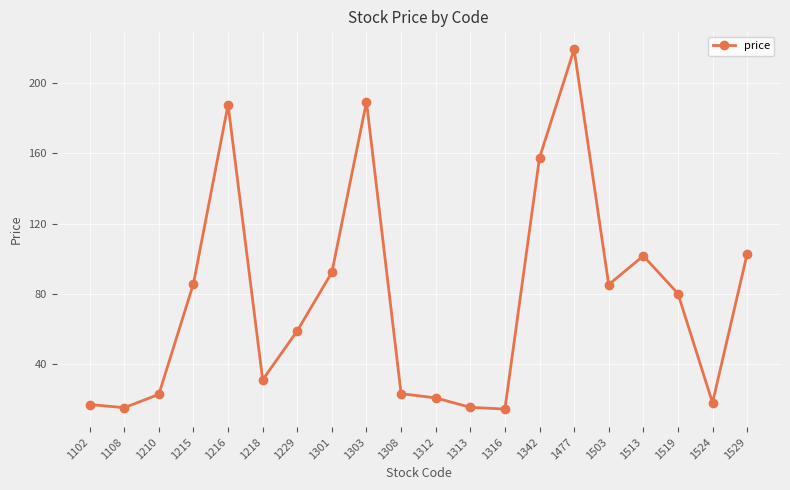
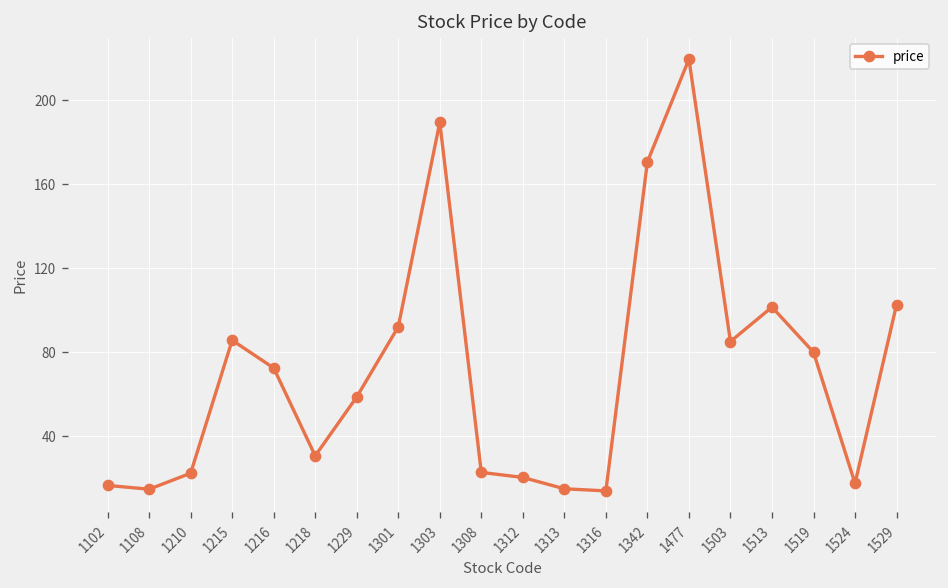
  {
    "1102": 17,
    "1108": 15,
    "1210": 22,
    "1215": 86,
-   "1216": 188,
+   "1216": 73,
    "1218": 31,
    "1229": 59,
    "1301": 92,
    "1303": 190,
    "1308": 23,
    "1312": 20,
    "1313": 15,
    "1316": 14,
-   "1342": 158,
+   "1342": 171,
    "1477": 220,
    "1503": 85,
    "1513": 102,
    "1519": 80,
    "1524": 18,
    "1529": 103
  }
